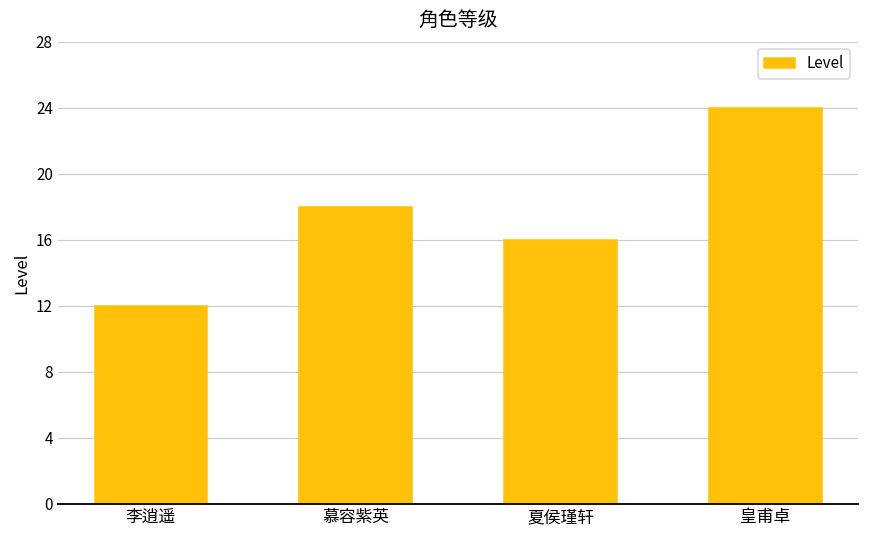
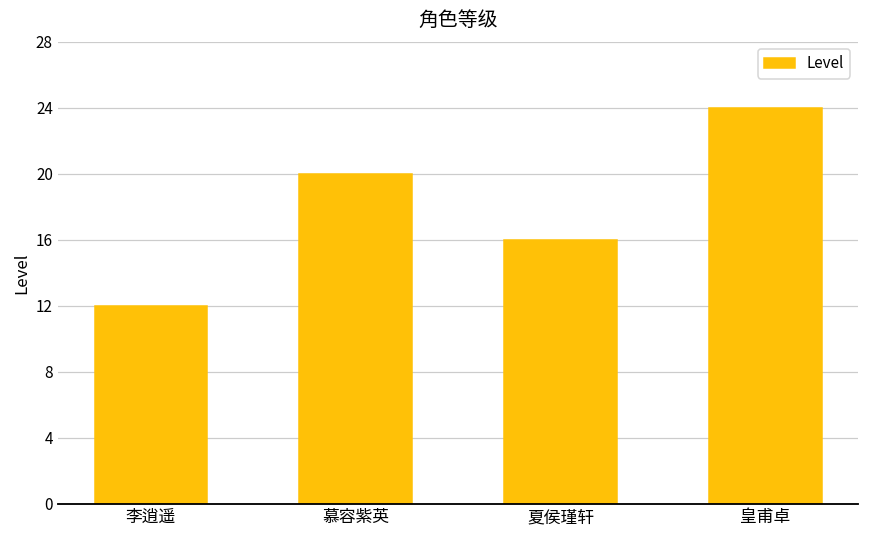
  {
    "李逍遥": 12,
-   "慕容紫英": 18,
+   "慕容紫英": 20,
    "夏侯瑾轩": 16,
    "皇甫卓": 24
  }
